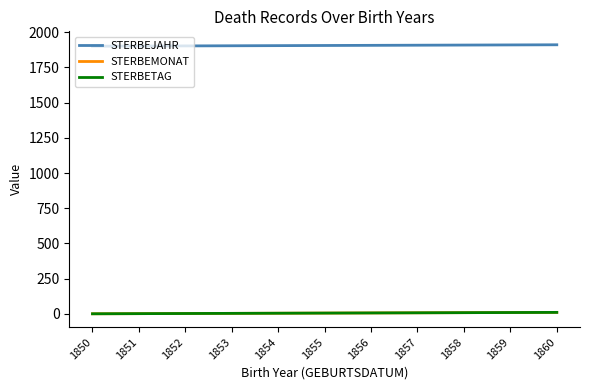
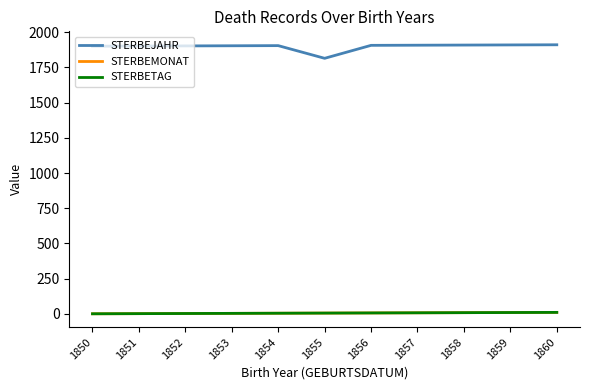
  {
    "STERBEJAHR": {
      "1853": 1900,
      "1854": 1900,
-     "1855": 1910,
+     "1855": 1810,
      "1856": 1910,
      "1857": 1910,
      "1858": 1910,
      "1859": 1910,
      "1860": 1910
    },
    "STERBETAG": {
      "1850": 0,
      "1851": 0,
      "1852": 0,
      "1853": 0,
      "1854": 10,
      "1855": 10,
      "1856": 10,
      "1857": 10,
      "1858": 10,
      "1859": 10,
      "1860": 10
    }
  }
